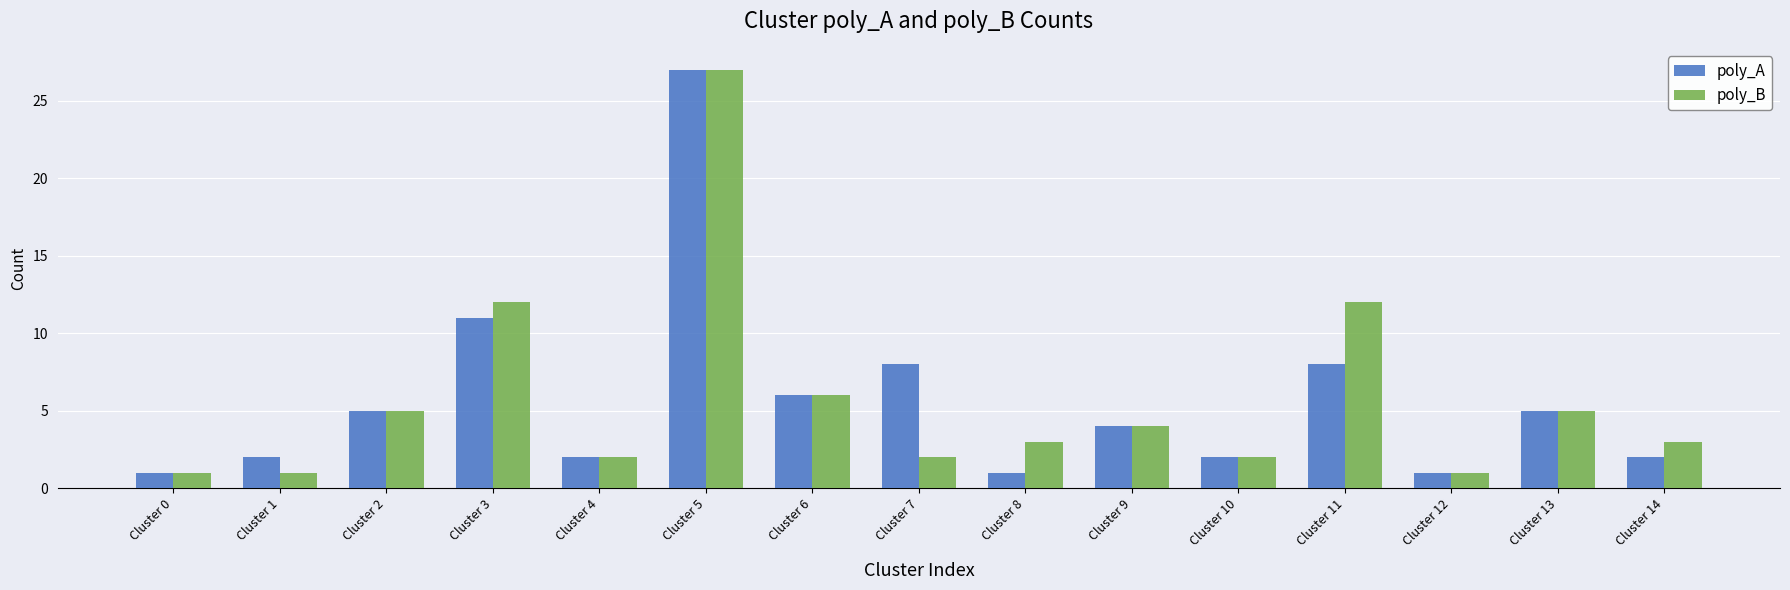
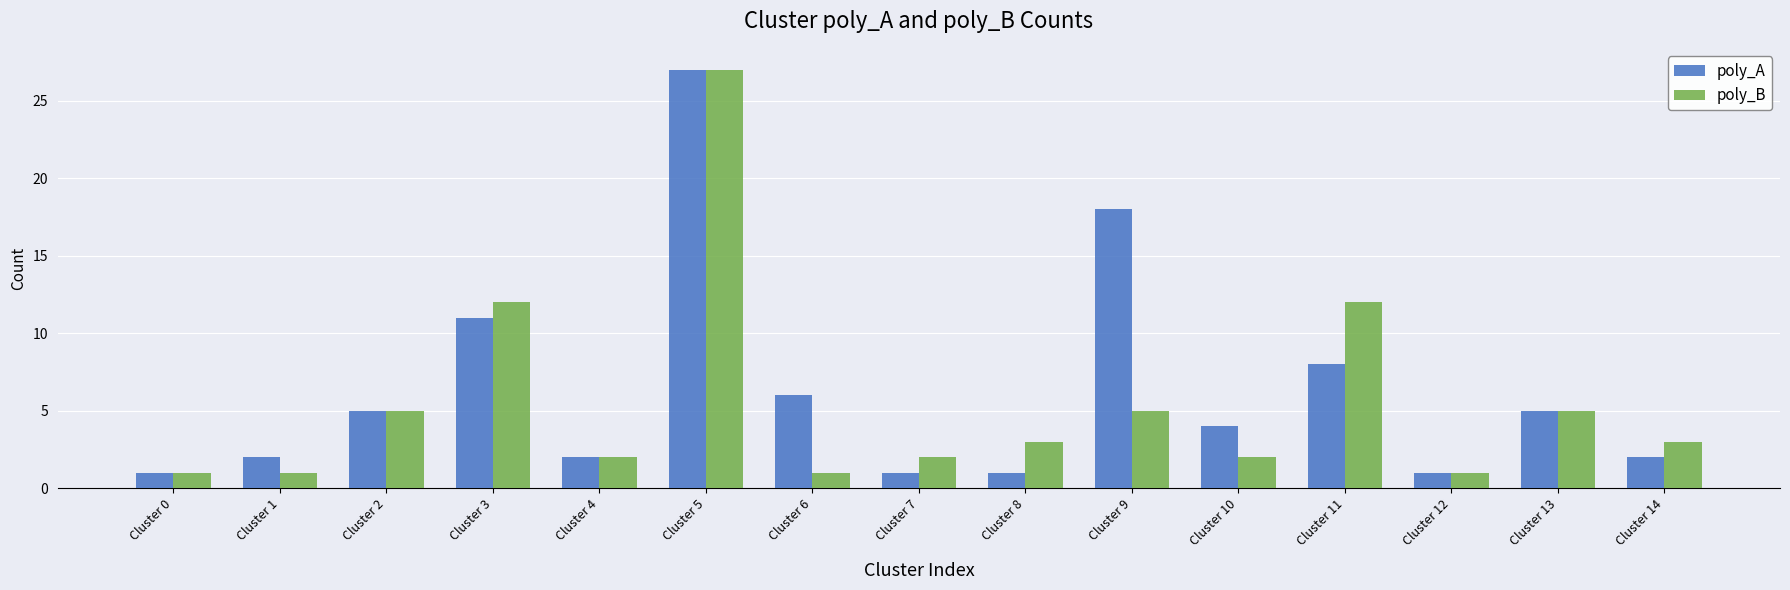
  {
    "poly_A": {
      "Cluster 0": 1,
      "Cluster 1": 2,
      "Cluster 2": 5,
      "Cluster 3": 11,
      "Cluster 4": 2,
      "Cluster 5": 27,
      "Cluster 6": 6,
-     "Cluster 7": 8,
+     "Cluster 7": 1,
      "Cluster 8": 1,
-     "Cluster 9": 4,
-     "Cluster 10": 2,
+     "Cluster 9": 18,
+     "Cluster 10": 4,
      "Cluster 11": 8,
      "Cluster 12": 1,
      "Cluster 13": 5,
      "Cluster 14": 2
    },
    "poly_B": {
      "Cluster 0": 1,
      "Cluster 1": 1,
      "Cluster 2": 5,
      "Cluster 3": 12,
      "Cluster 4": 2,
      "Cluster 5": 27,
-     "Cluster 6": 6,
+     "Cluster 6": 1,
      "Cluster 7": 2,
      "Cluster 8": 3,
-     "Cluster 9": 4,
+     "Cluster 9": 5,
      "Cluster 10": 2,
      "Cluster 11": 12,
      "Cluster 12": 1,
      "Cluster 13": 5,
      "Cluster 14": 3
    }
  }
